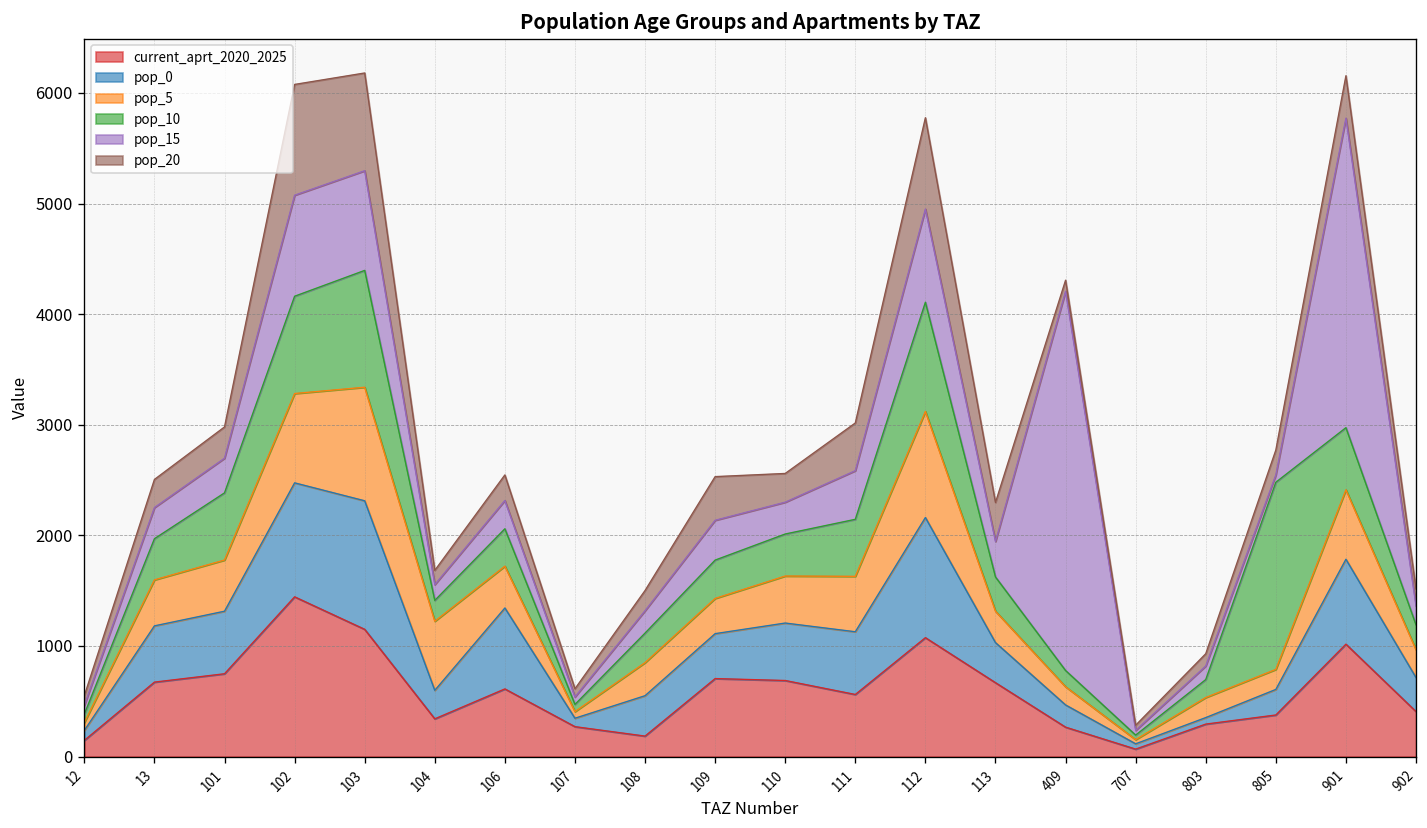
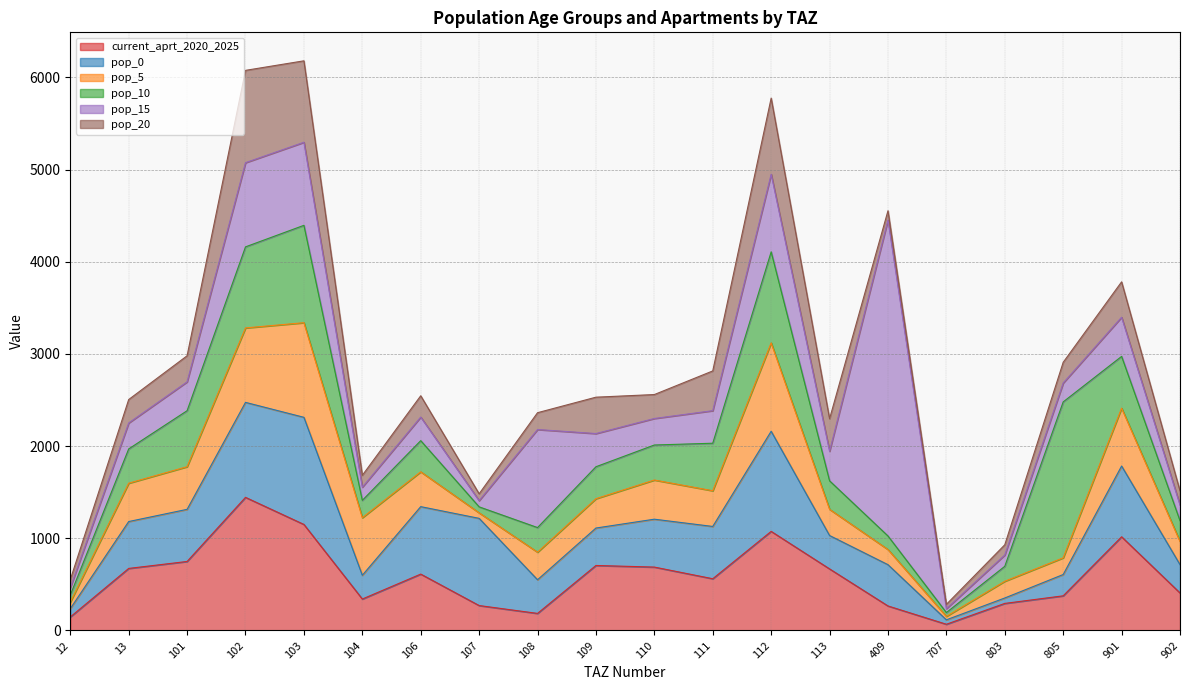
  {
    "current_aprt_2020_2025": {
      "12": 100,
      "13": 700,
      "101": 700,
      "102": 1400,
      "103": 1200,
      "104": 300,
      "106": 600,
      "107": 300,
      "108": 200,
      "109": 700,
      "110": 700,
      "111": 600,
      "112": 1100,
      "113": 700,
      "409": 300,
      "707": 100,
      "803": 300,
      "805": 400,
      "901": 1000,
      "902": 400
    },
    "pop_0": {
      "12": 100,
      "13": 500,
      "101": 600,
      "102": 1000,
      "103": 1200,
      "104": 300,
      "106": 700,
-     "107": 100,
+     "107": 900,
      "108": 400,
      "109": 400,
      "110": 500,
      "111": 600,
      "112": 1100,
      "113": 400,
-     "409": 200,
+     "409": 400,
      "707": 0,
      "803": 100,
      "805": 200,
      "901": 800,
      "902": 300
    },
    "pop_5": {
      "12": 100,
      "13": 400,
      "101": 500,
      "102": 800,
      "103": 1000,
      "104": 600,
      "106": 400,
      "107": 100,
      "108": 300,
      "109": 300,
      "110": 400,
-     "111": 500,
+     "111": 400,
      "112": 1000,
      "113": 300,
      "409": 200,
      "707": 0,
      "803": 200,
      "805": 200,
      "901": 600,
      "902": 300
    },
    "pop_10": {
      "12": 100,
      "13": 400,
      "101": 600,
      "102": 900,
      "103": 1100,
      "104": 200,
      "106": 300,
      "107": 100,
      "108": 300,
      "109": 300,
      "110": 400,
      "111": 500,
      "112": 1000,
      "113": 300,
      "409": 100,
      "707": 0,
      "803": 200,
      "805": 1700,
      "901": 600,
      "902": 200
    },
    "pop_15": {
      "12": 100,
      "13": 300,
      "101": 300,
      "102": 900,
      "103": 900,
      "104": 100,
      "106": 300,
      "107": 100,
-     "108": 200,
+     "108": 1100,
      "109": 400,
      "110": 300,
-     "111": 440,
+     "111": 350,
      "112": 800,
      "113": 300,
      "409": 3400,
      "707": 0,
      "803": 100,
-     "805": 100,
-     "901": 2800,
+     "805": 200,
+     "901": 400,
      "902": 200
    },
    "pop_20": {
      "12": 100,
      "13": 300,
      "101": 300,
      "102": 1000,
      "103": 900,
      "104": 100,
      "106": 200,
      "107": 100,
      "108": 200,
      "109": 400,
      "110": 300,
      "111": 400,
      "112": 800,
      "113": 400,
      "409": 100,
      "707": 0,
      "803": 100,
      "805": 200,
      "901": 400,
      "902": 200
    }
  }
